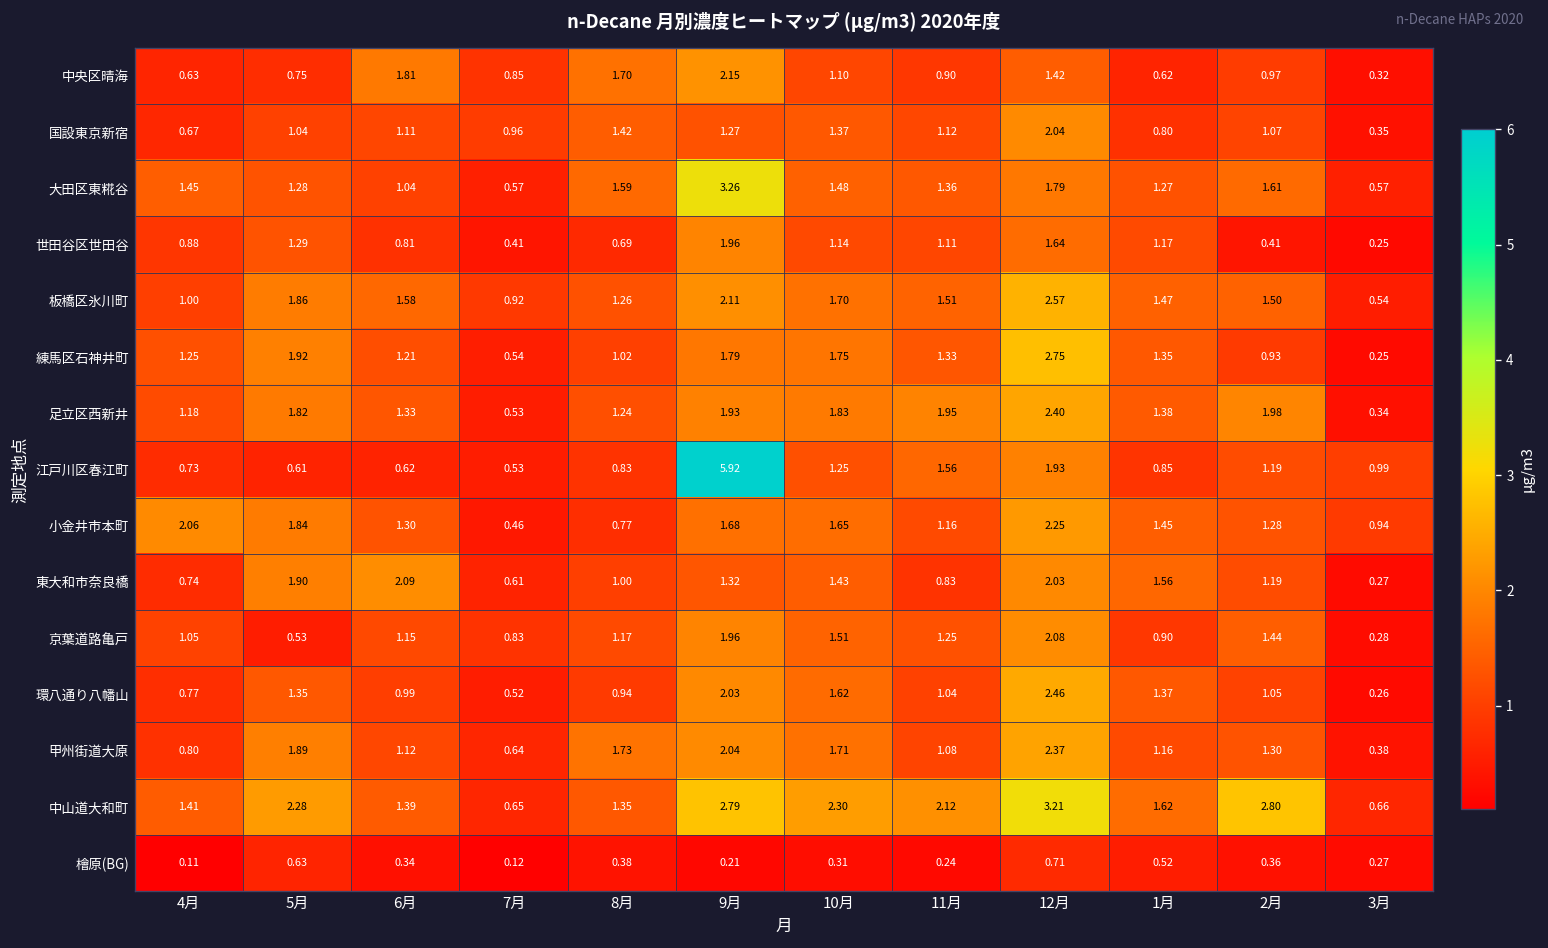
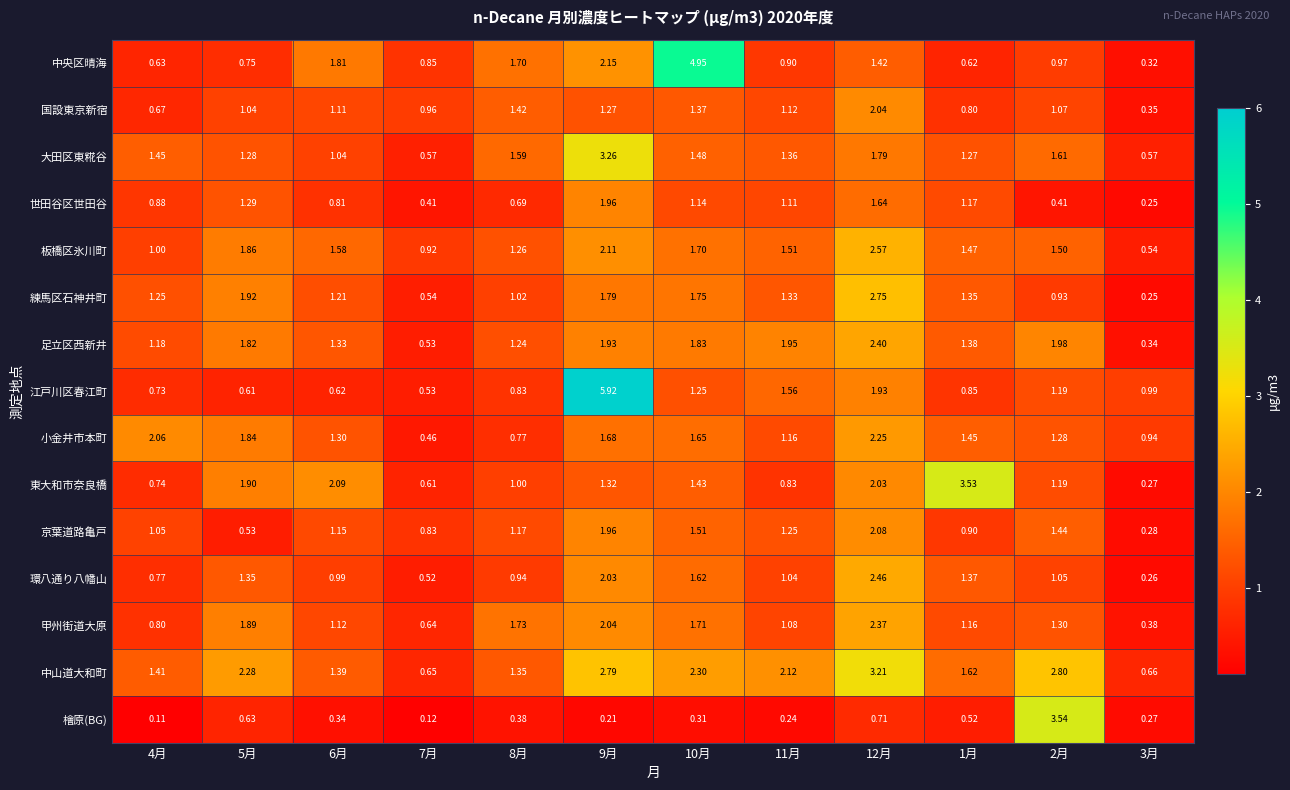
  {
    "中央区晴海": {
      "4月": 0.63,
      "5月": 0.75,
      "6月": 1.81,
      "7月": 0.85,
      "8月": 1.70,
      "9月": 2.15,
-     "10月": 1.10,
+     "10月": 4.95,
      "11月": 0.90,
      "12月": 1.42,
      "1月": 0.62,
      "2月": 0.97,
      "3月": 0.32
    },
    "国設東京新宿": {
      "4月": 0.67,
      "5月": 1.04,
      "6月": 1.11,
      "7月": 0.96,
      "8月": 1.42,
      "9月": 1.27,
      "10月": 1.37,
      "11月": 1.12,
      "12月": 2.04,
      "1月": 0.80,
      "2月": 1.07,
      "3月": 0.35
    },
    "大田区東糀谷": {
      "4月": 1.45,
      "5月": 1.28,
      "6月": 1.04,
      "7月": 0.57,
      "8月": 1.59,
      "9月": 3.26,
      "10月": 1.48,
      "11月": 1.36,
      "12月": 1.79,
      "1月": 1.27,
      "2月": 1.61,
      "3月": 0.57
    },
    "世田谷区世田谷": {
      "4月": 0.88,
      "5月": 1.29,
      "6月": 0.81,
      "7月": 0.41,
      "8月": 0.69,
      "9月": 1.96,
      "10月": 1.14,
      "11月": 1.11,
      "12月": 1.64,
      "1月": 1.17,
      "2月": 0.41,
      "3月": 0.25
    },
    "板橋区氷川町": {
      "4月": 1.00,
      "5月": 1.86,
      "6月": 1.58,
      "7月": 0.92,
      "8月": 1.26,
      "9月": 2.11,
      "10月": 1.70,
      "11月": 1.51,
      "12月": 2.57,
      "1月": 1.47,
      "2月": 1.50,
      "3月": 0.54
    },
    "練馬区石神井町": {
      "4月": 1.25,
      "5月": 1.92,
      "6月": 1.21,
      "7月": 0.54,
      "8月": 1.02,
      "9月": 1.79,
      "10月": 1.75,
      "11月": 1.33,
      "12月": 2.75,
      "1月": 1.35,
      "2月": 0.93,
      "3月": 0.25
    },
    "足立区西新井": {
      "4月": 1.18,
      "5月": 1.82,
      "6月": 1.33,
      "7月": 0.53,
      "8月": 1.24,
      "9月": 1.93,
      "10月": 1.83,
      "11月": 1.95,
      "12月": 2.40,
      "1月": 1.38,
      "2月": 1.98,
      "3月": 0.34
    },
    "江戸川区春江町": {
      "4月": 0.73,
      "5月": 0.61,
      "6月": 0.62,
      "7月": 0.53,
      "8月": 0.83,
      "9月": 5.92,
      "10月": 1.25,
      "11月": 1.56,
      "12月": 1.93,
      "1月": 0.85,
      "2月": 1.19,
      "3月": 0.99
    },
    "小金井市本町": {
      "4月": 2.06,
      "5月": 1.84,
      "6月": 1.30,
      "7月": 0.46,
      "8月": 0.77,
      "9月": 1.68,
      "10月": 1.65,
      "11月": 1.16,
      "12月": 2.25,
      "1月": 1.45,
      "2月": 1.28,
      "3月": 0.94
    },
    "東大和市奈良橋": {
      "4月": 0.74,
      "5月": 1.90,
      "6月": 2.09,
      "7月": 0.61,
      "8月": 1.00,
      "9月": 1.32,
      "10月": 1.43,
      "11月": 0.83,
      "12月": 2.03,
-     "1月": 1.56,
+     "1月": 3.53,
      "2月": 1.19,
      "3月": 0.27
    },
    "京葉道路亀戸": {
      "4月": 1.05,
      "5月": 0.53,
      "6月": 1.15,
      "7月": 0.83,
      "8月": 1.17,
      "9月": 1.96,
      "10月": 1.51,
      "11月": 1.25,
      "12月": 2.08,
      "1月": 0.90,
      "2月": 1.44,
      "3月": 0.28
    },
    "環八通り八幡山": {
      "4月": 0.77,
      "5月": 1.35,
      "6月": 0.99,
      "7月": 0.52,
      "8月": 0.94,
      "9月": 2.03,
      "10月": 1.62,
      "11月": 1.04,
      "12月": 2.46,
      "1月": 1.37,
      "2月": 1.05,
      "3月": 0.26
    },
    "甲州街道大原": {
      "4月": 0.80,
      "5月": 1.89,
      "6月": 1.12,
      "7月": 0.64,
      "8月": 1.73,
      "9月": 2.04,
      "10月": 1.71,
      "11月": 1.08,
      "12月": 2.37,
      "1月": 1.16,
      "2月": 1.30,
      "3月": 0.38
    },
    "中山道大和町": {
      "4月": 1.41,
      "5月": 2.28,
      "6月": 1.39,
      "7月": 0.65,
      "8月": 1.35,
      "9月": 2.79,
      "10月": 2.30,
      "11月": 2.12,
      "12月": 3.21,
      "1月": 1.62,
      "2月": 2.80,
      "3月": 0.66
    },
    "檜原(BG)": {
      "4月": 0.11,
      "5月": 0.63,
      "6月": 0.34,
      "7月": 0.12,
      "8月": 0.38,
      "9月": 0.21,
      "10月": 0.31,
      "11月": 0.24,
      "12月": 0.71,
      "1月": 0.52,
-     "2月": 0.36,
+     "2月": 3.54,
      "3月": 0.27
    }
  }
